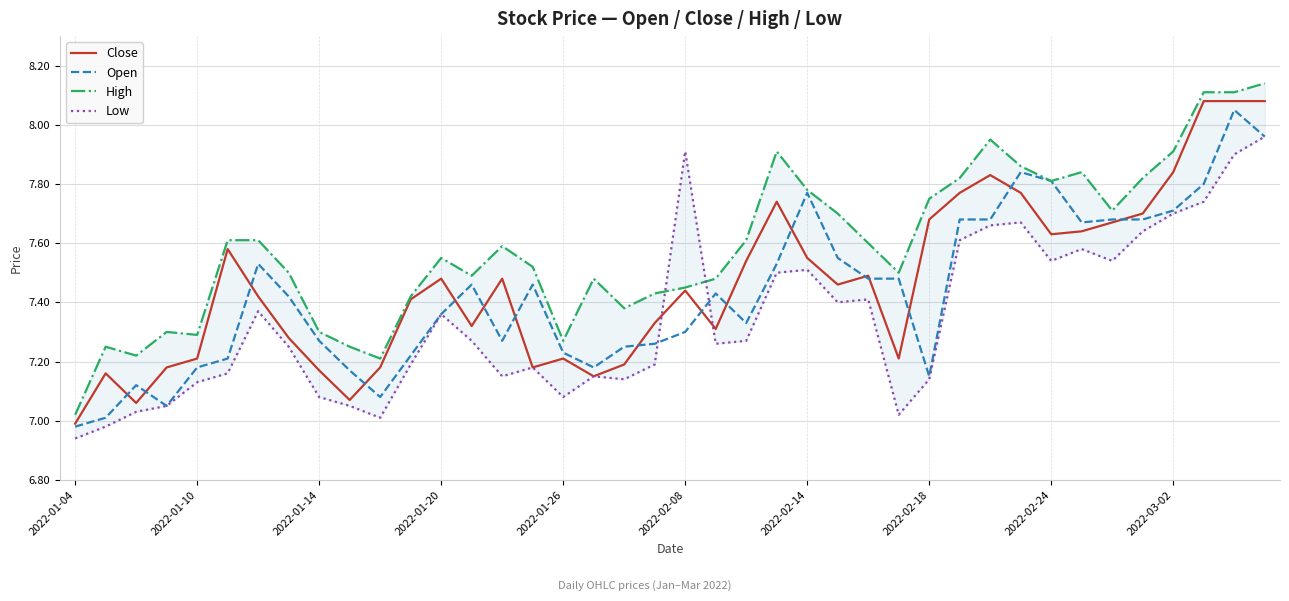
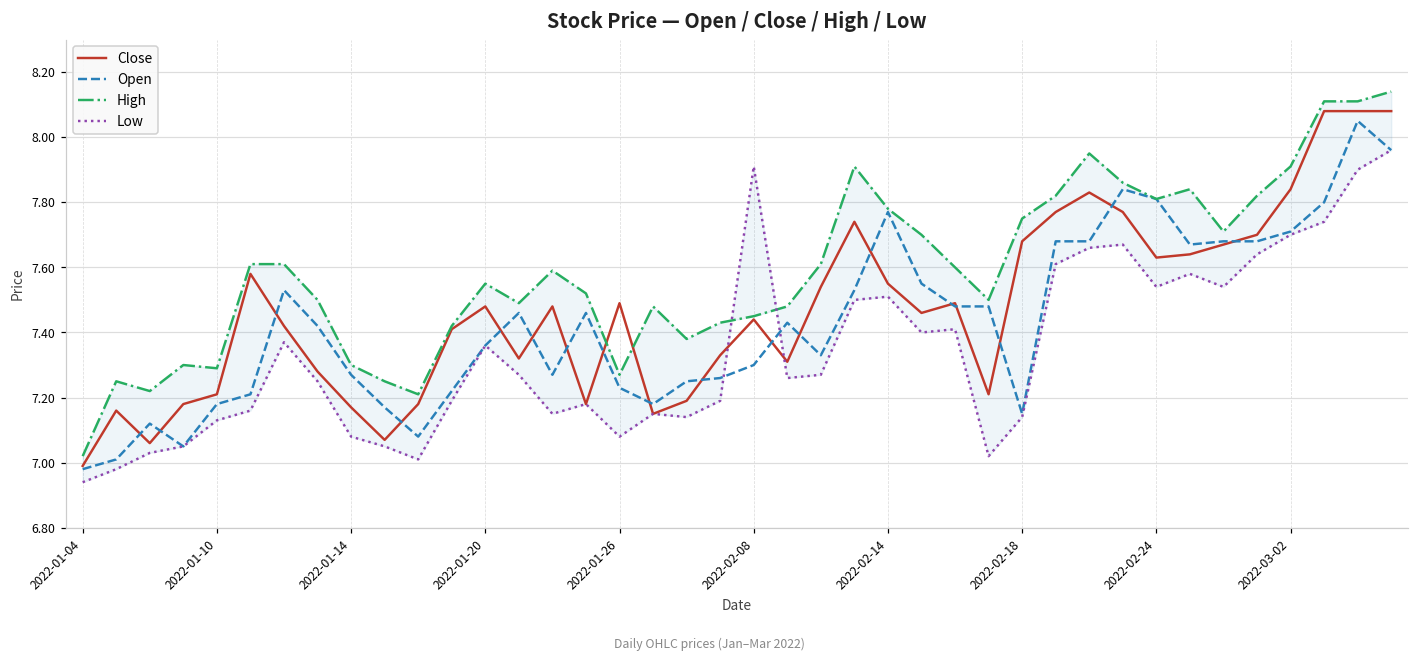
  {
    "Close": {
      "2022-01-04": 6.99,
      "2022-01-10": 7.21,
      "2022-01-14": 7.17,
      "2022-01-20": 7.48,
-     "2022-01-26": 7.21,
+     "2022-01-26": 7.49,
      "2022-02-08": 7.44,
      "2022-02-14": 7.55,
      "2022-02-18": 7.68,
      "2022-02-24": 7.63,
      "2022-03-02": 7.84
    },
    "High": {
      "2022-02-08": 7.45
    },
    "Low": {
      "2022-01-04": 6.94,
      "2022-01-10": 7.13,
      "2022-01-14": 7.08,
      "2022-01-26": 7.08,
      "2022-02-14": 7.51,
      "2022-02-18": 7.14,
      "2022-02-24": 7.54,
      "2022-03-02": 7.70
    }
  }
